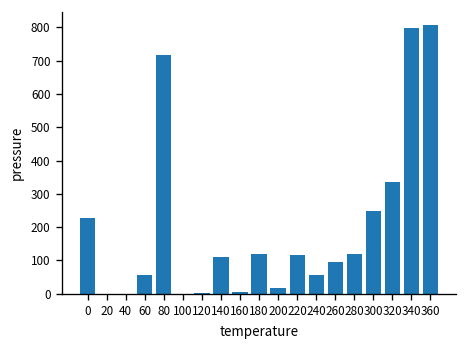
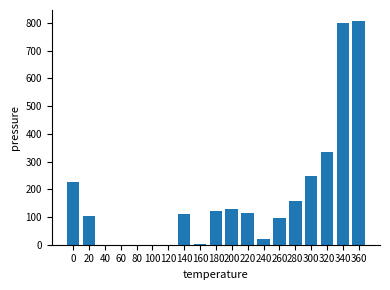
  {
    "0": 230,
-   "20": 0,
-   "60": 60,
-   "80": 720,
+   "20": 100,
+   "60": 0,
+   "80": 0,
    "140": 110,
    "180": 120,
-   "200": 20,
+   "200": 130,
    "220": 110,
-   "240": 60,
+   "240": 20,
    "260": 100,
-   "280": 120,
+   "280": 160,
    "300": 250,
    "320": 340,
    "340": 800,
    "360": 810
  }
